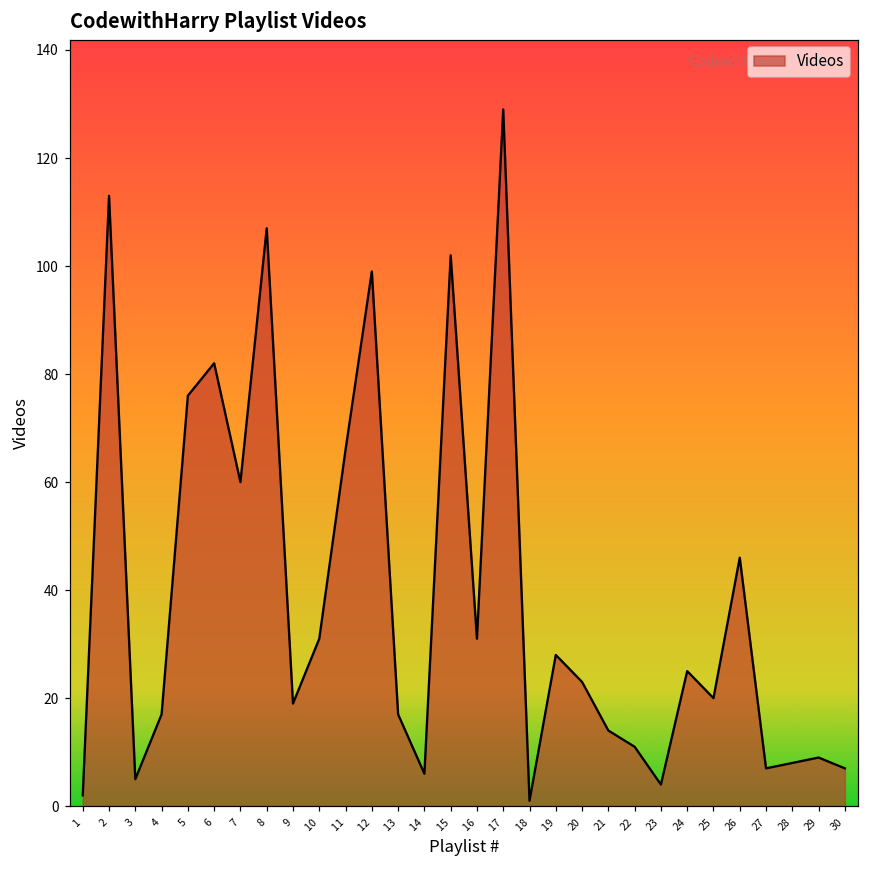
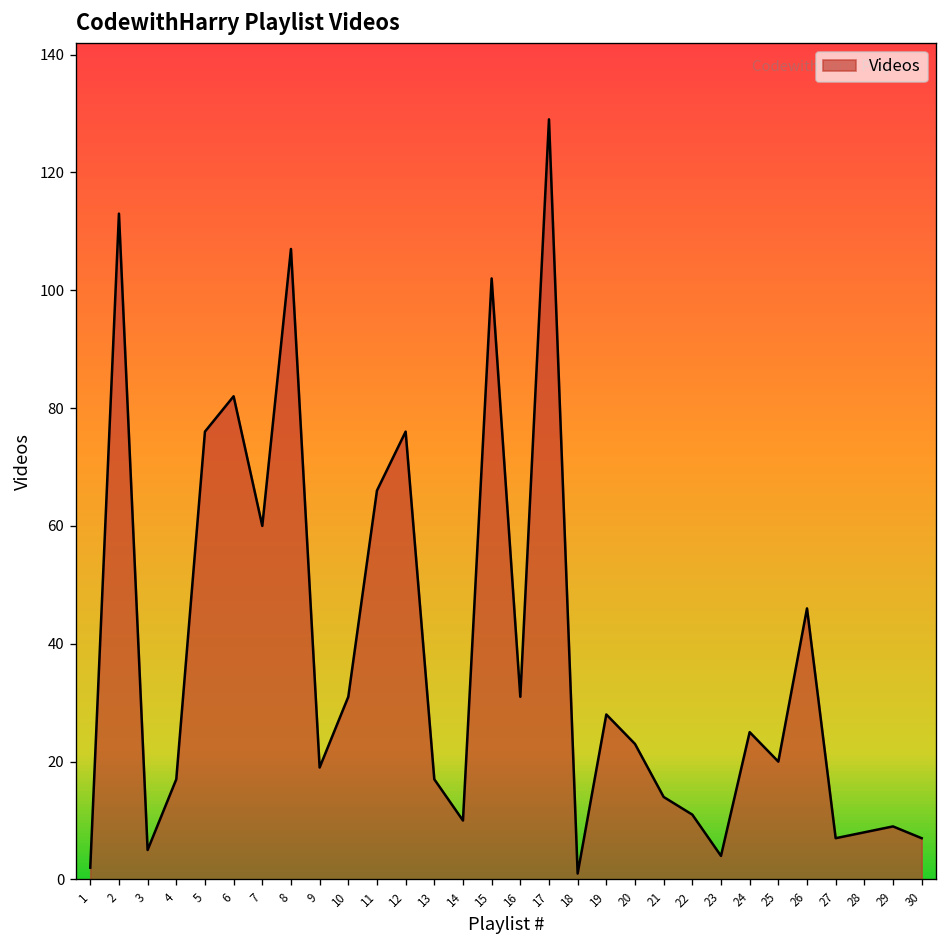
  {
    "1": 2,
    "2": 113,
    "3": 5,
    "4": 17,
    "5": 76,
    "6": 82,
    "7": 60,
    "8": 107,
    "9": 19,
    "10": 31,
    "11": 66,
-   "12": 99,
+   "12": 76,
    "13": 17,
-   "14": 6,
+   "14": 10,
    "15": 102,
    "16": 31,
    "17": 129,
    "18": 1,
    "19": 28,
    "20": 23,
    "21": 14,
    "22": 11,
    "23": 4,
    "24": 25,
    "25": 20,
    "26": 46,
    "27": 7,
    "28": 8,
    "29": 9,
    "30": 7
  }
